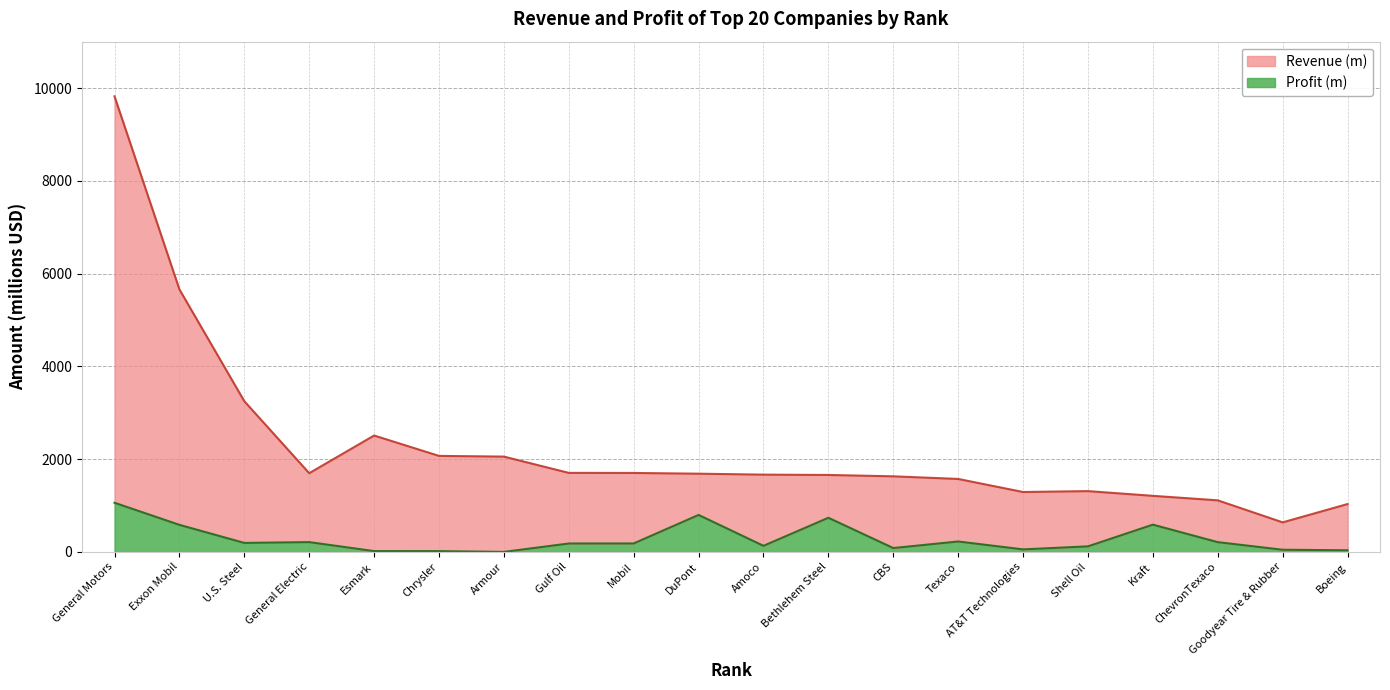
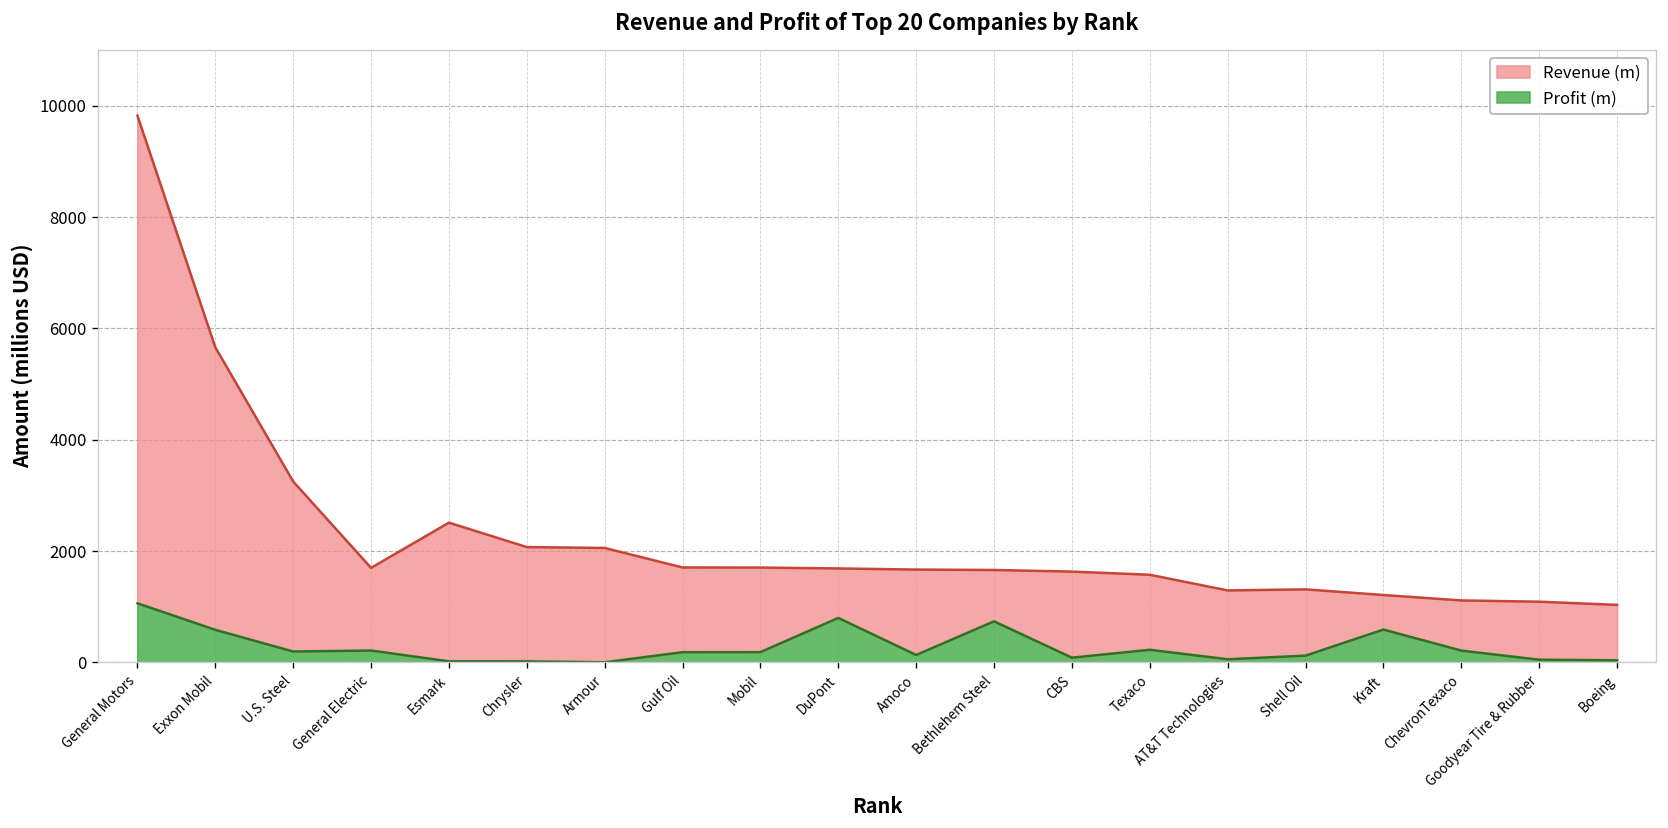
  {
    "Revenue (m)": {
      "General Motors": 9800,
      "Exxon Mobil": 5700,
      "U.S. Steel": 3300,
      "General Electric": 1700,
      "Esmark": 2500,
      "Chrysler": 2100,
      "Armour": 2100,
      "Gulf Oil": 1700,
      "Mobil": 1700,
      "DuPont": 1700,
      "Amoco": 1700,
      "Bethlehem Steel": 1700,
      "CBS": 1600,
      "Texaco": 1600,
      "AT&T Technologies": 1300,
      "Shell Oil": 1300,
      "Kraft": 1200,
      "ChevronTexaco": 1100,
-     "Goodyear Tire & Rubber": 600,
+     "Goodyear Tire & Rubber": 1100,
      "Boeing": 1000
    },
    "Profit (m)": {
      "General Motors": 1100,
      "Exxon Mobil": 600,
      "U.S. Steel": 200,
      "General Electric": 200,
      "Esmark": 0,
      "Chrysler": 0,
      "Armour": 0,
      "Gulf Oil": 200,
      "Mobil": 200,
      "DuPont": 800,
      "Amoco": 100,
      "Bethlehem Steel": 700,
      "CBS": 100,
      "Texaco": 200,
      "AT&T Technologies": 100,
      "Shell Oil": 100,
      "Kraft": 600,
      "ChevronTexaco": 200,
      "Goodyear Tire & Rubber": 0,
      "Boeing": 0
    }
  }
